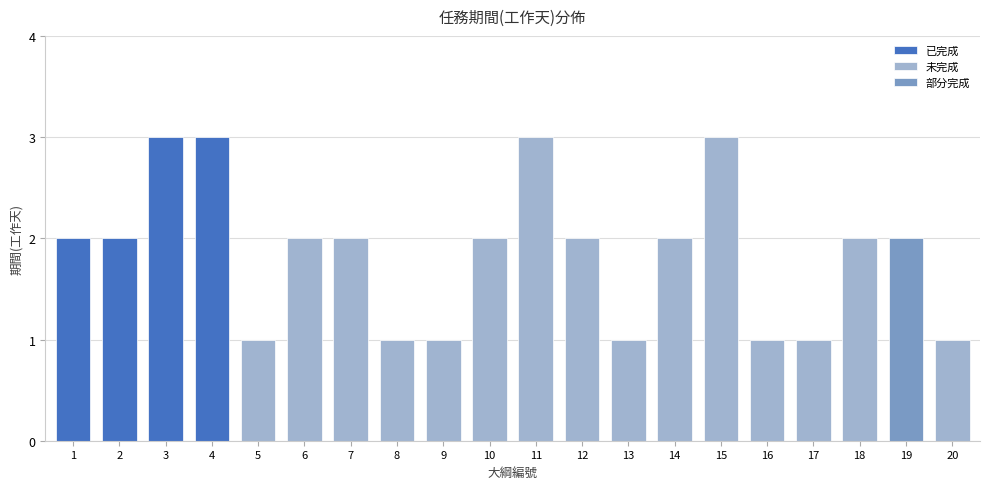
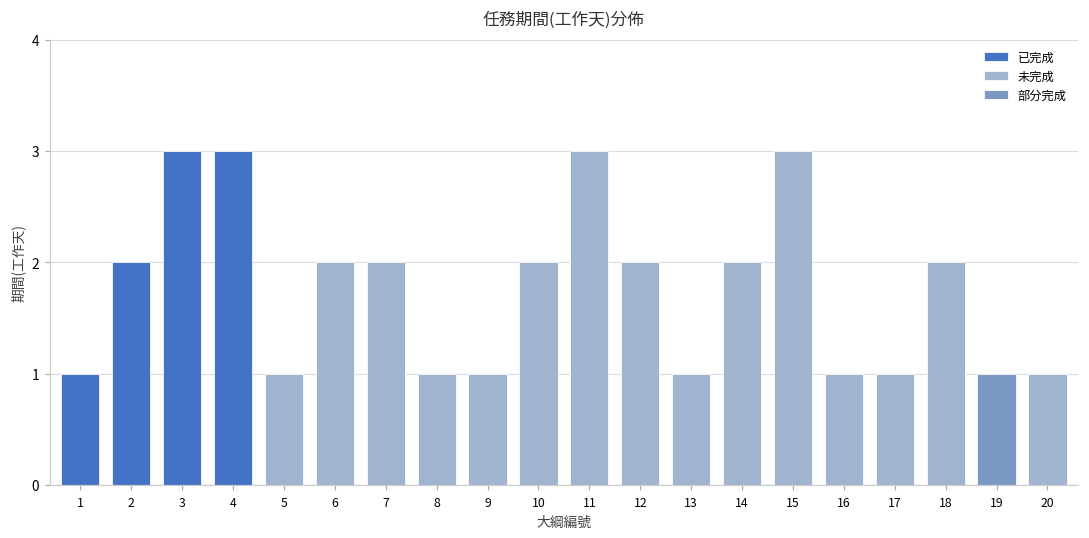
  {
-   "1": 2,
+   "1": 1,
    "2": 2,
    "3": 3,
    "4": 3,
    "5": 1,
    "6": 2,
    "7": 2,
    "8": 1,
    "9": 1,
    "10": 2,
    "11": 3,
    "12": 2,
    "13": 1,
    "14": 2,
    "15": 3,
    "16": 1,
    "17": 1,
    "18": 2,
-   "19": 2,
+   "19": 1,
    "20": 1
  }
